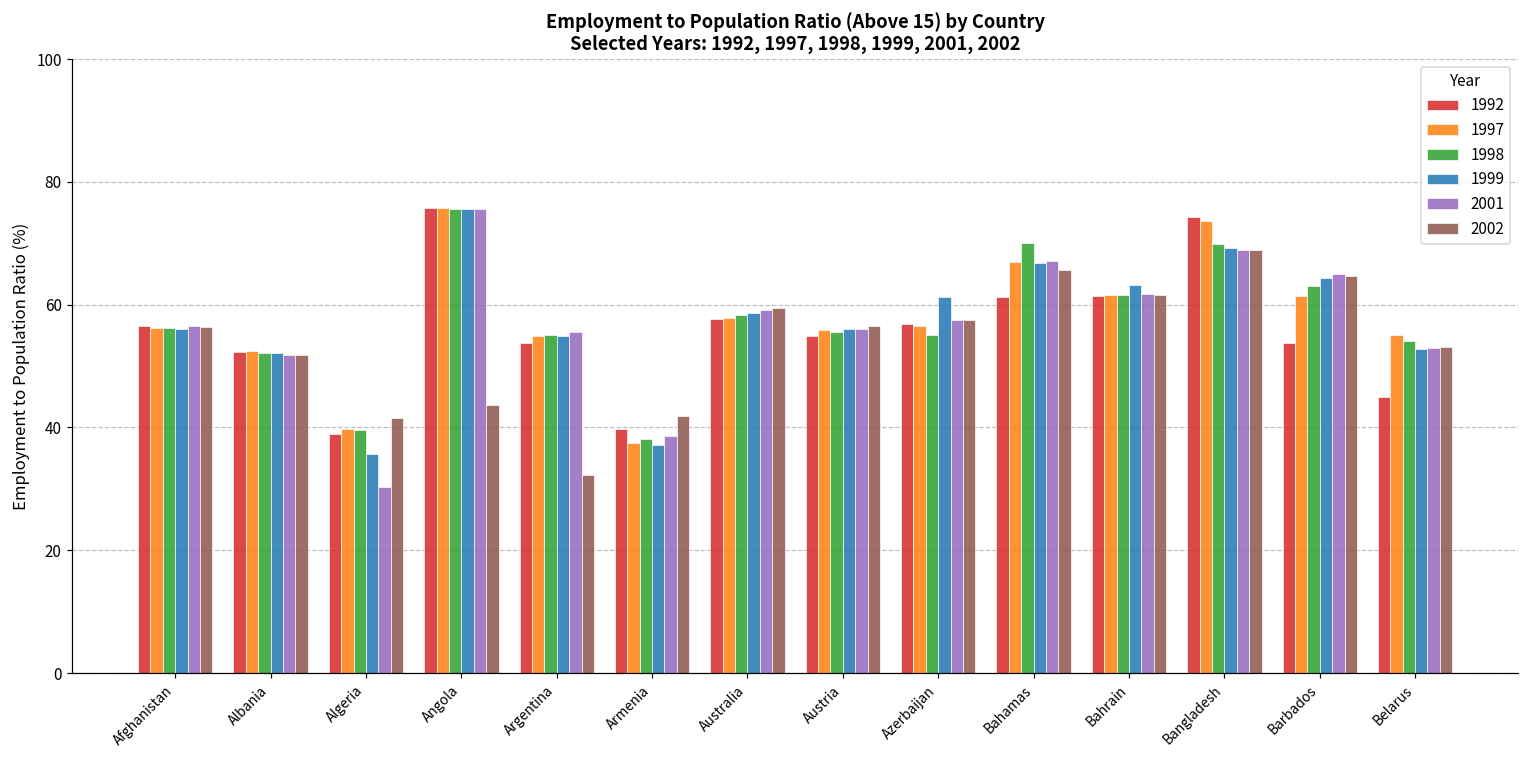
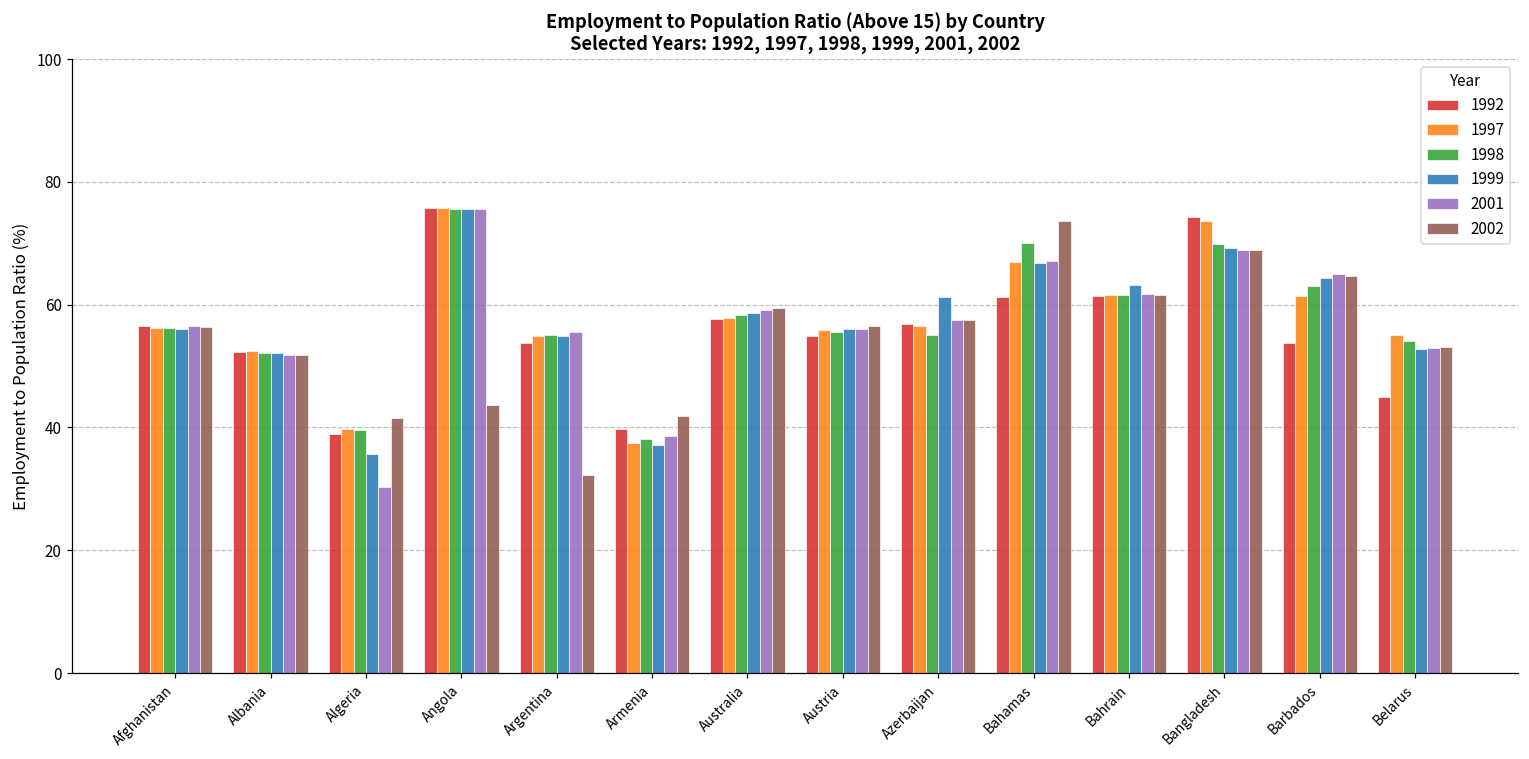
  {
    "1992": {
      "Afghanistan": 57,
      "Albania": 52,
      "Algeria": 39,
      "Angola": 76,
      "Argentina": 54,
      "Armenia": 40,
      "Australia": 58,
      "Austria": 55,
      "Azerbaijan": 57,
      "Bahamas": 61,
      "Bahrain": 61,
      "Bangladesh": 74,
      "Barbados": 54,
      "Belarus": 45
    },
    "1997": {
      "Afghanistan": 56,
      "Albania": 52,
      "Algeria": 40,
      "Angola": 76,
      "Argentina": 55,
      "Armenia": 37,
      "Australia": 58,
      "Austria": 56,
      "Azerbaijan": 57,
      "Bahamas": 67,
      "Bahrain": 62,
      "Bangladesh": 74,
      "Barbados": 61,
      "Belarus": 55
    },
    "1998": {
      "Afghanistan": 56,
      "Albania": 52,
      "Algeria": 40,
      "Angola": 76,
      "Argentina": 55,
      "Armenia": 38,
      "Australia": 58,
      "Austria": 56,
      "Azerbaijan": 55,
      "Bahamas": 70,
      "Bahrain": 62,
      "Bangladesh": 70,
      "Barbados": 63,
      "Belarus": 54
    },
    "1999": {
      "Afghanistan": 56,
      "Albania": 52,
      "Algeria": 36,
      "Angola": 76,
      "Argentina": 55,
      "Armenia": 37,
      "Australia": 59,
      "Austria": 56,
      "Azerbaijan": 61,
      "Bahamas": 67,
      "Bahrain": 63,
      "Bangladesh": 69,
      "Barbados": 64,
      "Belarus": 53
    },
    "2001": {
      "Afghanistan": 57,
      "Albania": 52,
      "Algeria": 30,
      "Angola": 76,
      "Argentina": 56,
      "Armenia": 39,
      "Australia": 59,
      "Austria": 56,
      "Azerbaijan": 58,
      "Bahamas": 67,
      "Bahrain": 62,
      "Bangladesh": 69,
      "Barbados": 65,
      "Belarus": 53
    },
    "2002": {
      "Afghanistan": 56,
      "Albania": 52,
      "Algeria": 42,
      "Angola": 44,
      "Argentina": 32,
      "Armenia": 42,
      "Australia": 60,
      "Austria": 57,
      "Azerbaijan": 58,
-     "Bahamas": 66,
+     "Bahamas": 74,
      "Bahrain": 62,
      "Bangladesh": 69,
      "Barbados": 65,
      "Belarus": 53
    }
  }
